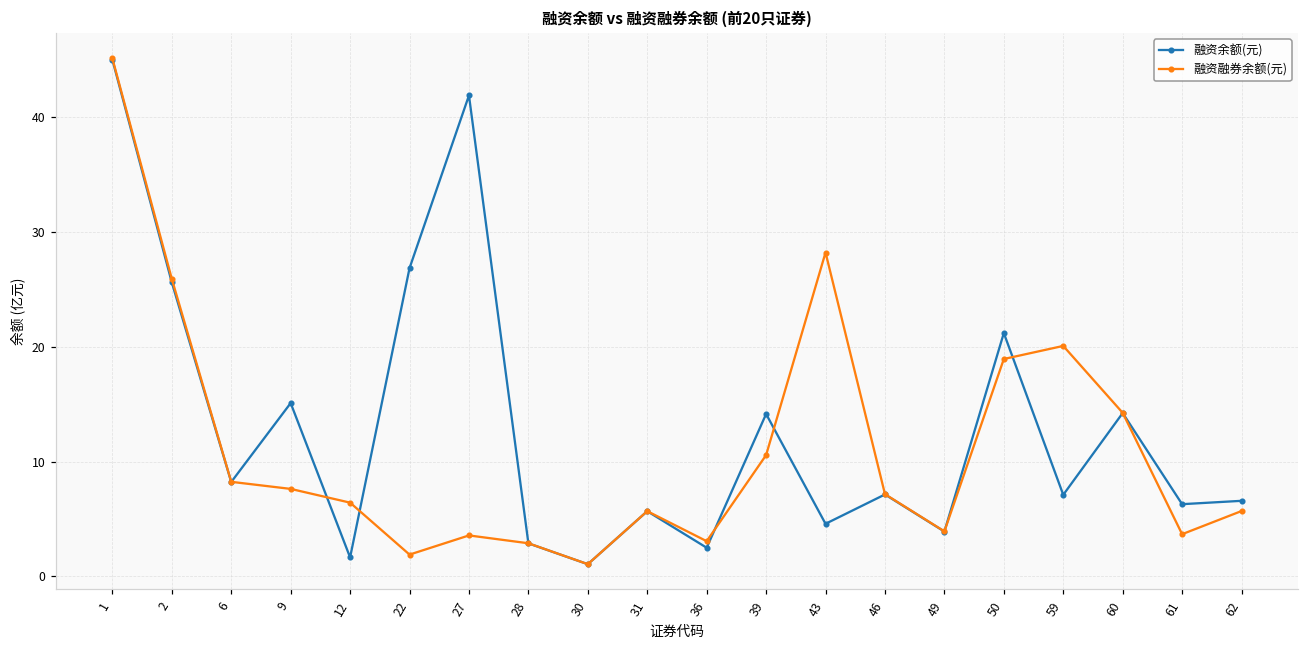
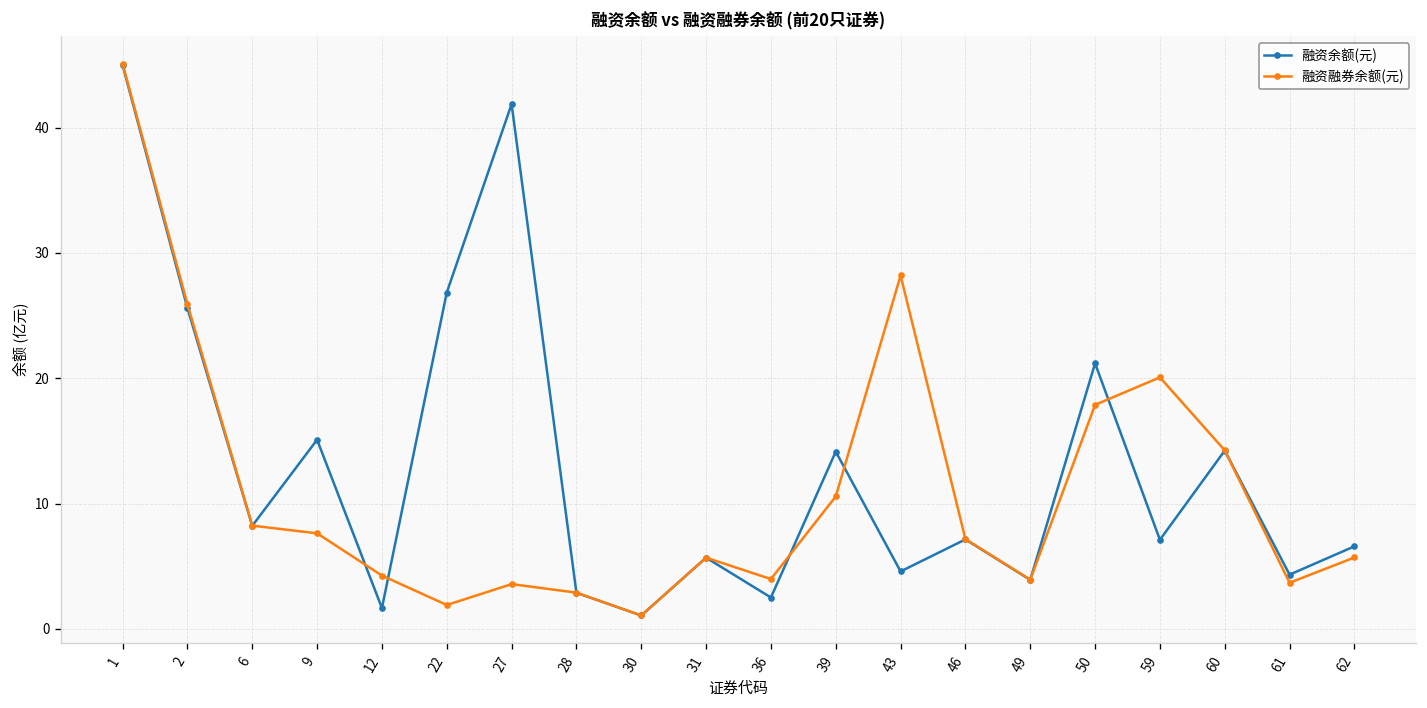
  {
    "融资余额(元)": {
      "2": 25.6,
      "9": 15.1,
      "12": 1.7,
      "22": 26.8,
      "27": 41.9,
      "36": 2.5,
      "39": 14.1,
      "43": 4.6,
      "50": 21.2,
      "59": 7.1,
-     "61": 6.3,
+     "61": 4.3,
      "62": 6.6
    },
    "融资融券余额(元)": {
      "2": 25.9,
      "9": 7.6,
-     "12": 6.4,
+     "12": 4.3,
      "22": 1.9,
      "27": 3.6,
-     "36": 3.1,
+     "36": 4.0,
      "39": 10.6,
      "43": 28.2,
-     "50": 18.9,
+     "50": 17.9,
      "59": 20.1,
      "61": 3.7,
      "62": 5.7
    }
  }
